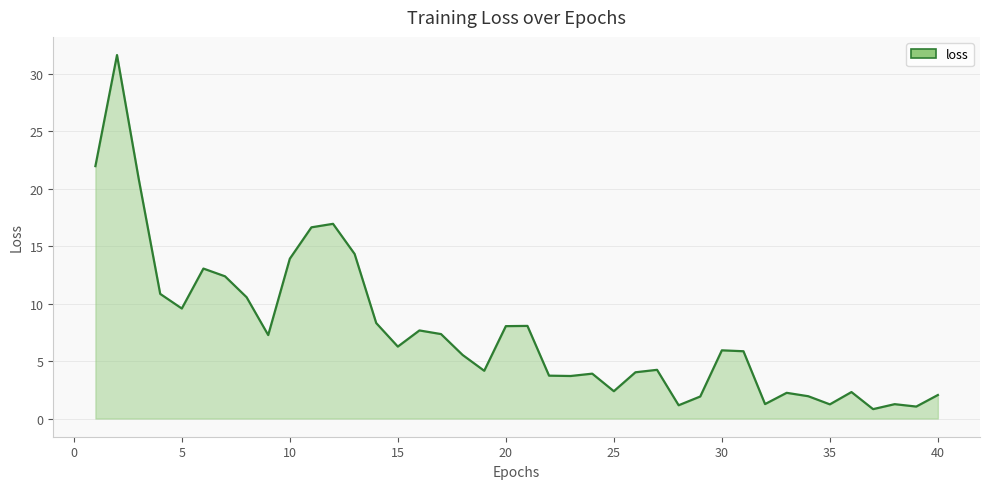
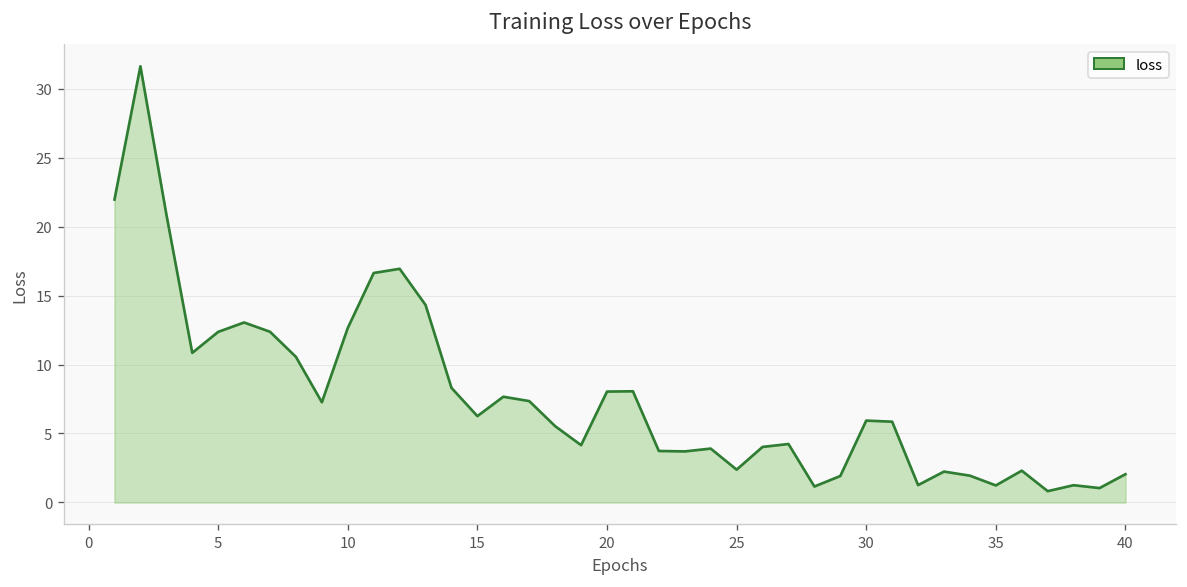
  {
-   "5": 9.6,
-   "10": 13.9,
+   "5": 12.4,
+   "10": 12.7,
    "15": 6.3,
    "20": 8.0,
    "25": 2.4,
    "30": 5.9,
    "35": 1.2,
    "40": 2.0
  }
